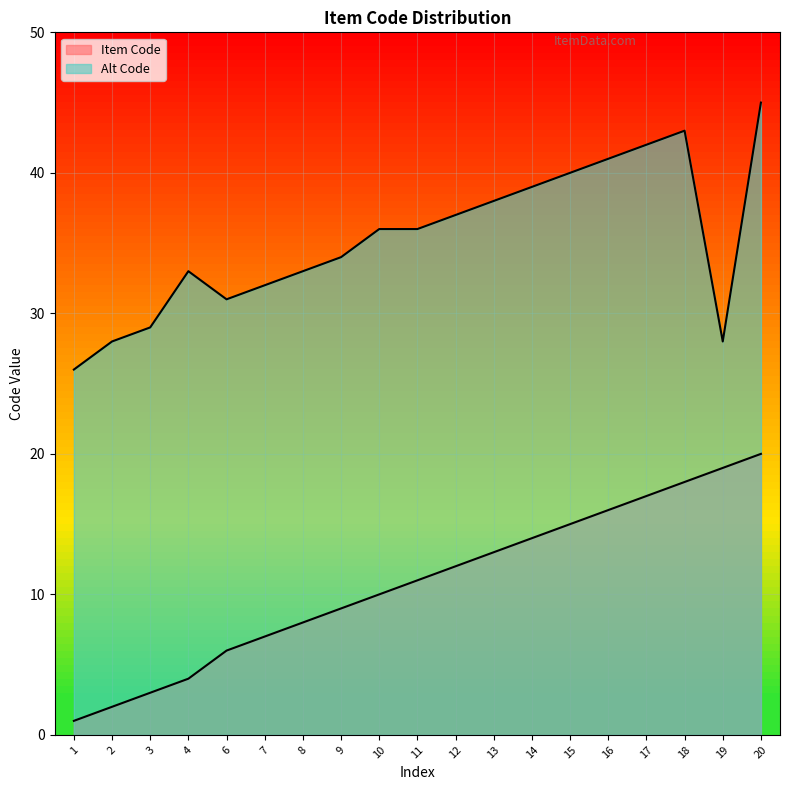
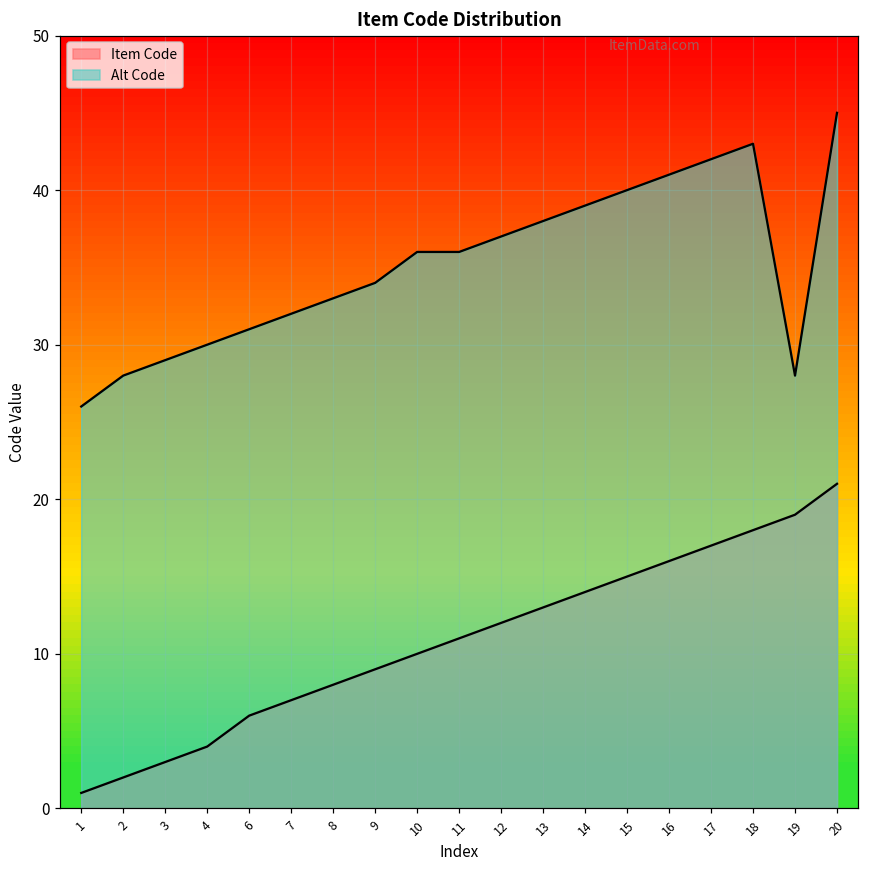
  {
    "Item Code": {
      "1": 1,
      "2": 2,
      "3": 3,
      "4": 4,
      "6": 6,
      "7": 7,
      "8": 8,
      "9": 9,
      "10": 10,
      "11": 11,
      "12": 12,
      "13": 13,
      "14": 14,
      "15": 15,
      "16": 16,
      "17": 17,
      "18": 18,
      "19": 19,
-     "20": 20
+     "20": 21
    },
    "Alt Code": {
      "1": 26,
      "2": 28,
      "3": 29,
-     "4": 33,
+     "4": 30,
      "6": 31,
      "7": 32,
      "8": 33,
      "9": 34,
      "10": 36,
      "11": 36,
      "12": 37,
      "13": 38,
      "14": 39,
      "15": 40,
      "16": 41,
      "17": 42,
      "18": 43,
      "19": 28,
      "20": 45
    }
  }
